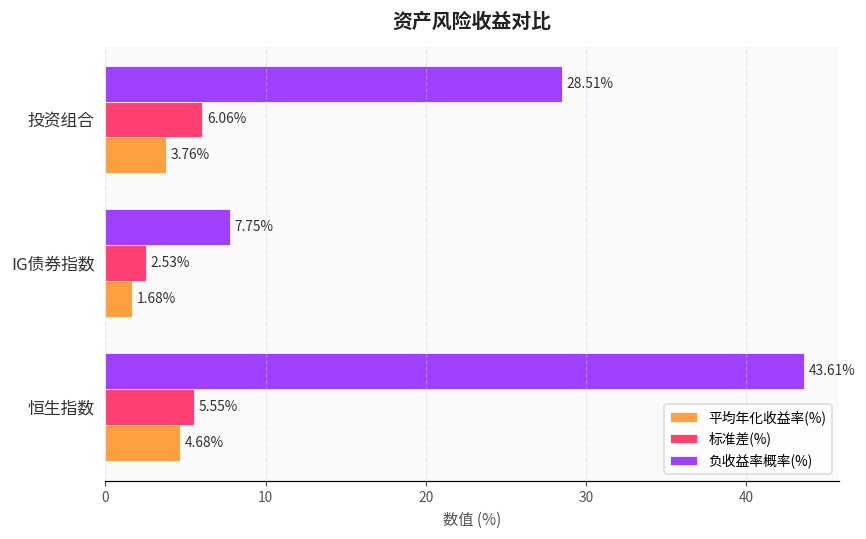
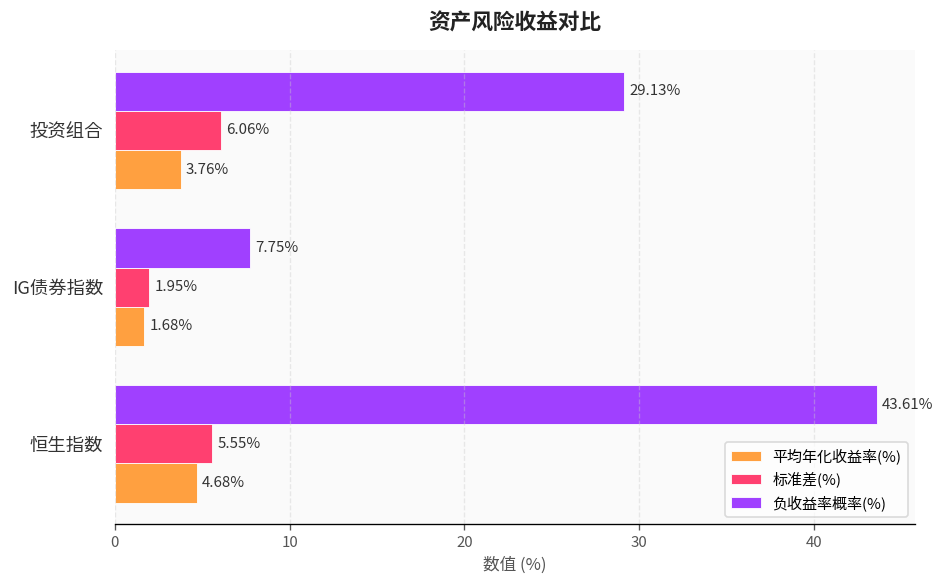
  {
    "平均年化收益率(%)": {
      "投资组合": "3.76%",
      "IG债券指数": "1.68%",
      "恒生指数": "4.68%"
    },
    "标准差(%)": {
      "投资组合": "6.06%",
-     "IG债券指数": "2.53%",
+     "IG债券指数": "1.95%",
      "恒生指数": "5.55%"
    },
    "负收益率概率(%)": {
-     "投资组合": "28.51%",
+     "投资组合": "29.13%",
      "IG债券指数": "7.75%",
      "恒生指数": "43.61%"
    }
  }
